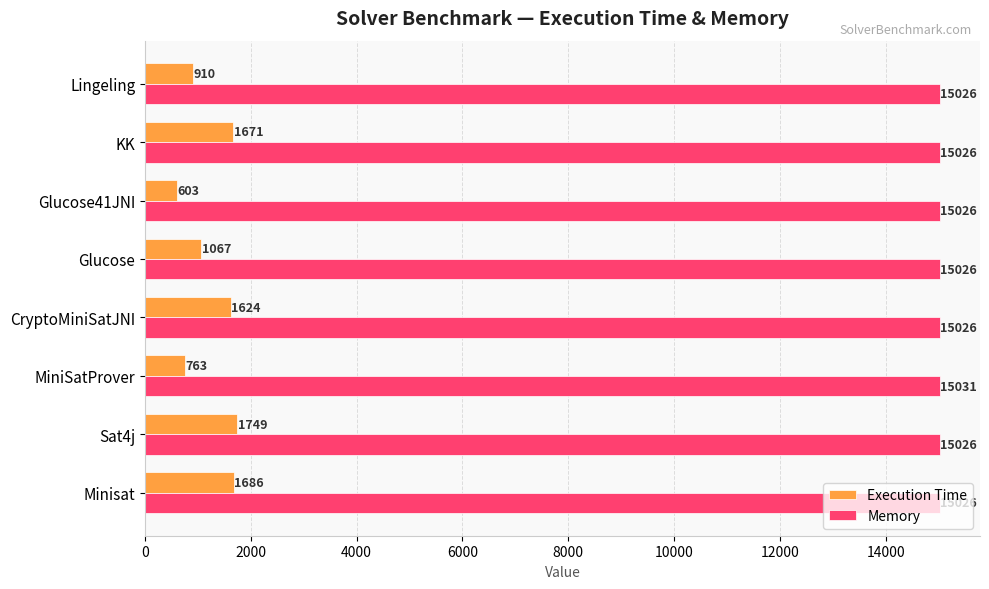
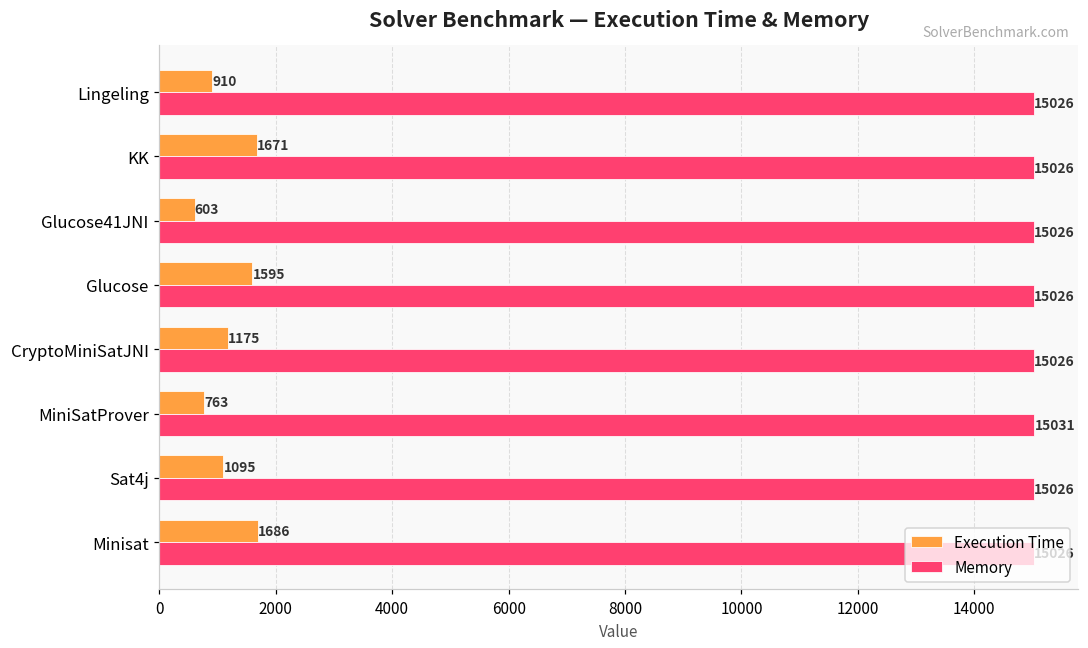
  {
    "Execution Time": {
      "Lingeling": 910,
      "KK": 1671,
      "Glucose41JNI": 603,
-     "Glucose": 1067,
-     "CryptoMiniSatJNI": 1624,
+     "Glucose": 1595,
+     "CryptoMiniSatJNI": 1175,
      "MiniSatProver": 763,
-     "Sat4j": 1749,
+     "Sat4j": 1095,
      "Minisat": 1686
    },
    "Memory": {
      "Lingeling": 15026,
      "KK": 15026,
      "Glucose41JNI": 15026,
      "Glucose": 15026,
      "CryptoMiniSatJNI": 15026,
      "MiniSatProver": 15031,
      "Sat4j": 15026
    }
  }
